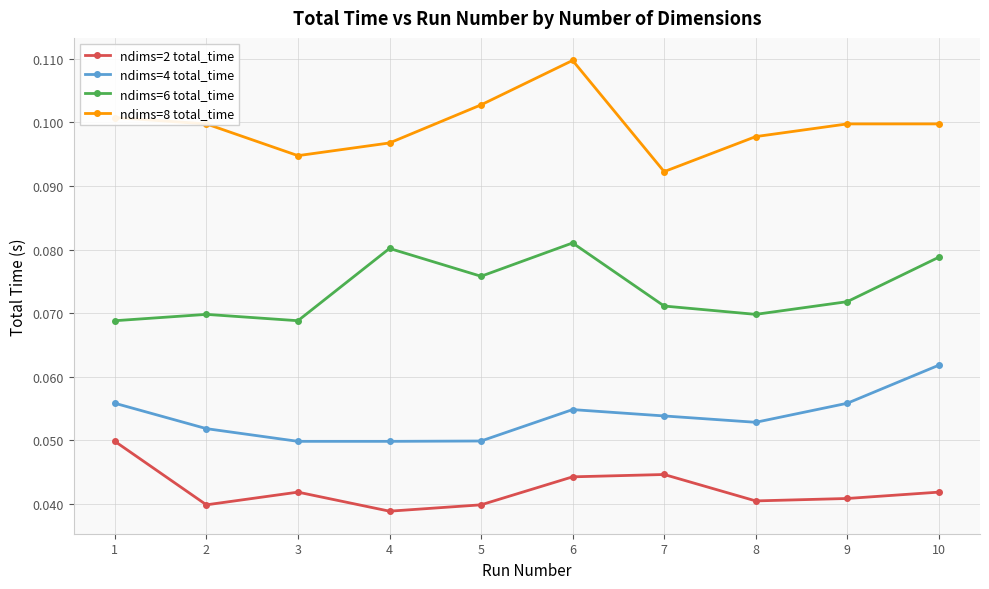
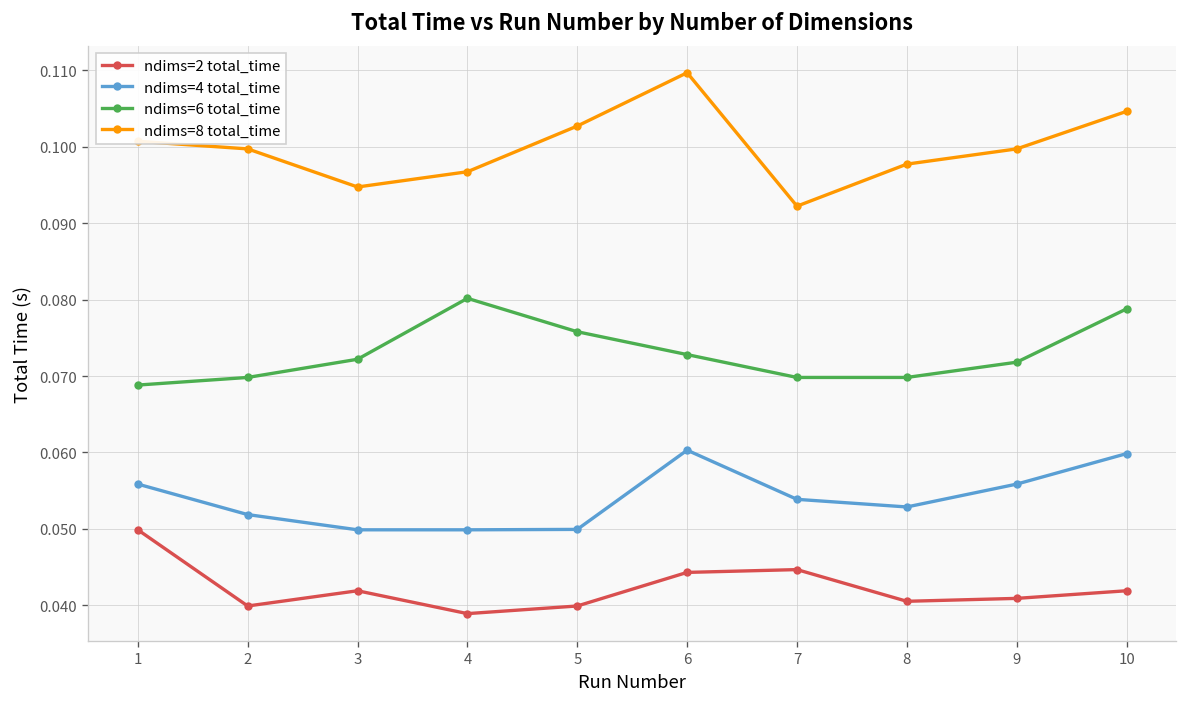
  {
    "ndims=2 total_time": {
      "1": 0.050,
      "2": 0.040,
      "3": 0.042,
      "4": 0.039,
      "5": 0.040,
      "6": 0.044,
      "7": 0.045,
      "8": 0.041,
      "9": 0.041,
      "10": 0.042
    },
    "ndims=4 total_time": {
      "1": 0.056,
      "2": 0.052,
      "3": 0.050,
      "4": 0.050,
      "5": 0.050,
-     "6": 0.055,
+     "6": 0.060,
      "7": 0.054,
      "8": 0.053,
      "9": 0.056,
-     "10": 0.062
+     "10": 0.060
    },
    "ndims=6 total_time": {
      "1": 0.069,
      "2": 0.070,
-     "3": 0.069,
+     "3": 0.072,
      "4": 0.080,
      "5": 0.076,
-     "6": 0.081,
-     "7": 0.071,
+     "6": 0.073,
+     "7": 0.070,
      "8": 0.070,
      "9": 0.072,
      "10": 0.079
    },
    "ndims=8 total_time": {
      "3": 0.095,
      "4": 0.097,
      "5": 0.103,
      "6": 0.110,
      "7": 0.092,
      "8": 0.098,
      "9": 0.100,
-     "10": 0.100
+     "10": 0.105
    }
  }
